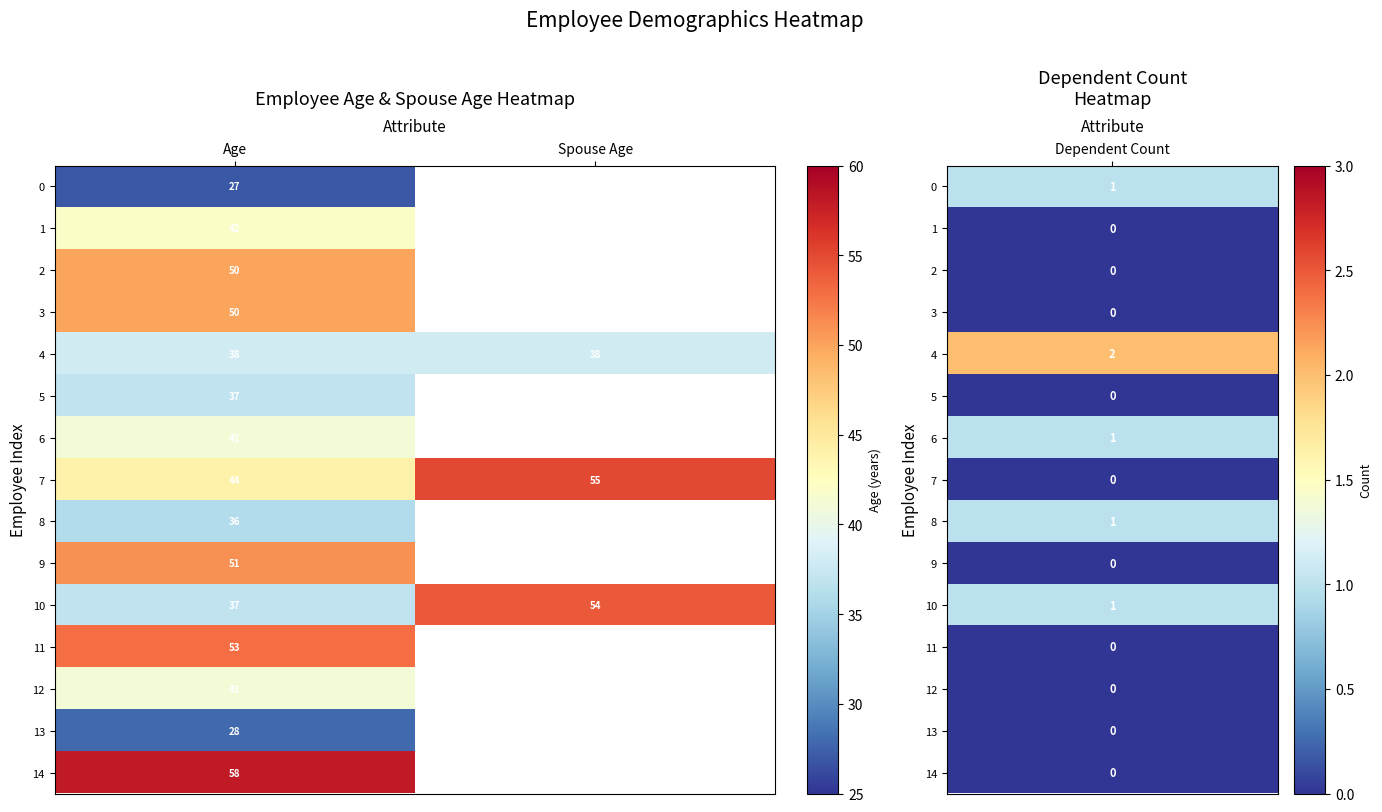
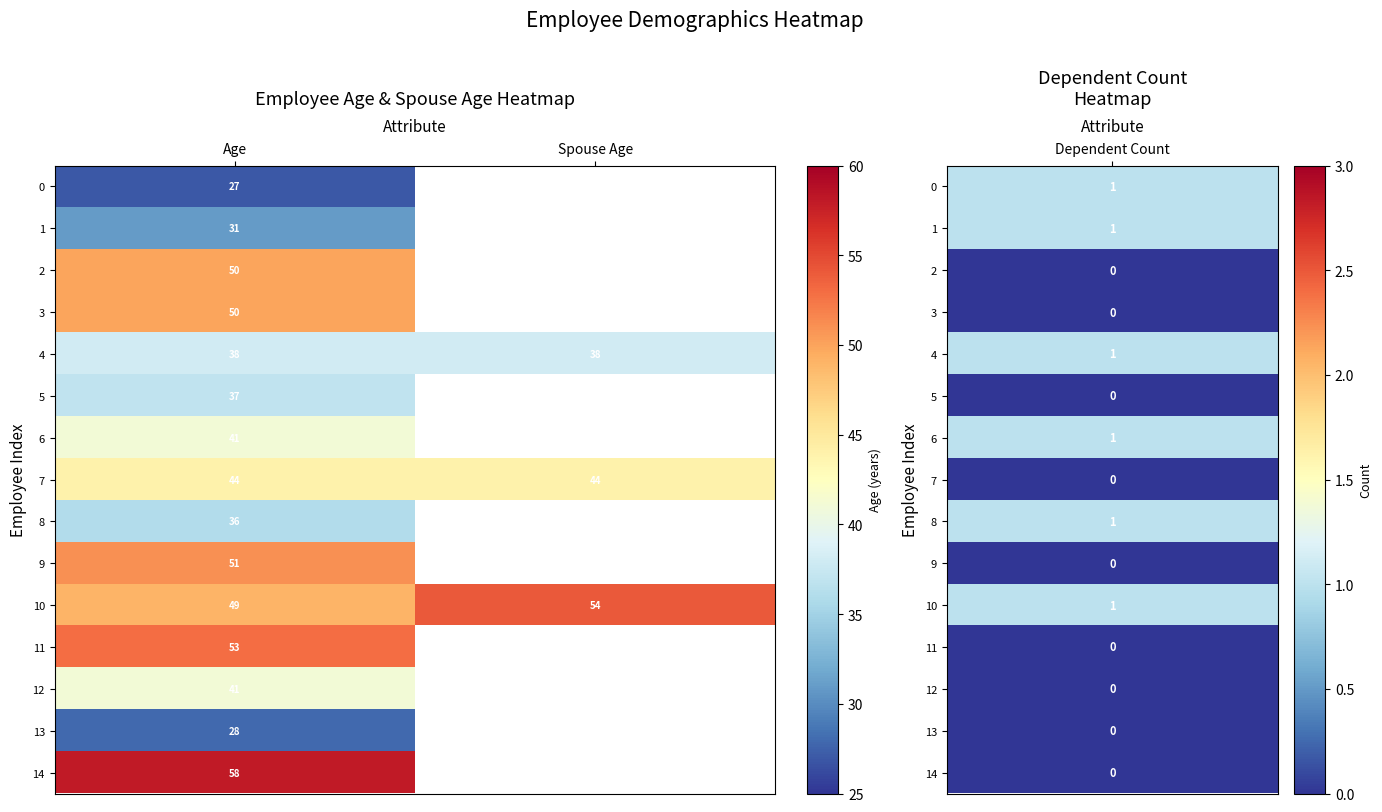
  {
    "Employee Age & Spouse Age Heatmap": {
      "0": {
        "Age": 27
      },
      "1": {
-       "Age": 42
+       "Age": 31
      },
      "2": {
        "Age": 50
      },
      "3": {
        "Age": 50
      },
      "5": {
        "Age": 37
      },
      "7": {
        "Age": 44,
-       "Spouse Age": 55
+       "Spouse Age": 44
      },
      "8": {
        "Age": 36
      },
      "9": {
        "Age": 51
      },
      "10": {
-       "Age": 37,
+       "Age": 49,
        "Spouse Age": 54
      },
      "11": {
        "Age": 53
      },
      "13": {
        "Age": 28
      },
      "14": {
        "Age": 58
      }
    },
    "Dependent Count Heatmap": {
      "0": {
        "Dependent Count": 1
      },
      "1": {
-       "Dependent Count": 0
+       "Dependent Count": 1
      },
      "2": {
        "Dependent Count": 0
      },
      "3": {
        "Dependent Count": 0
      },
      "4": {
-       "Dependent Count": 2
+       "Dependent Count": 1
      },
      "5": {
        "Dependent Count": 0
      },
      "6": {
        "Dependent Count": 1
      },
      "7": {
        "Dependent Count": 0
      },
      "8": {
        "Dependent Count": 1
      },
      "9": {
        "Dependent Count": 0
      },
      "10": {
        "Dependent Count": 1
      },
      "11": {
        "Dependent Count": 0
      },
      "12": {
        "Dependent Count": 0
      },
      "13": {
        "Dependent Count": 0
      },
      "14": {
        "Dependent Count": 0
      }
    }
  }
